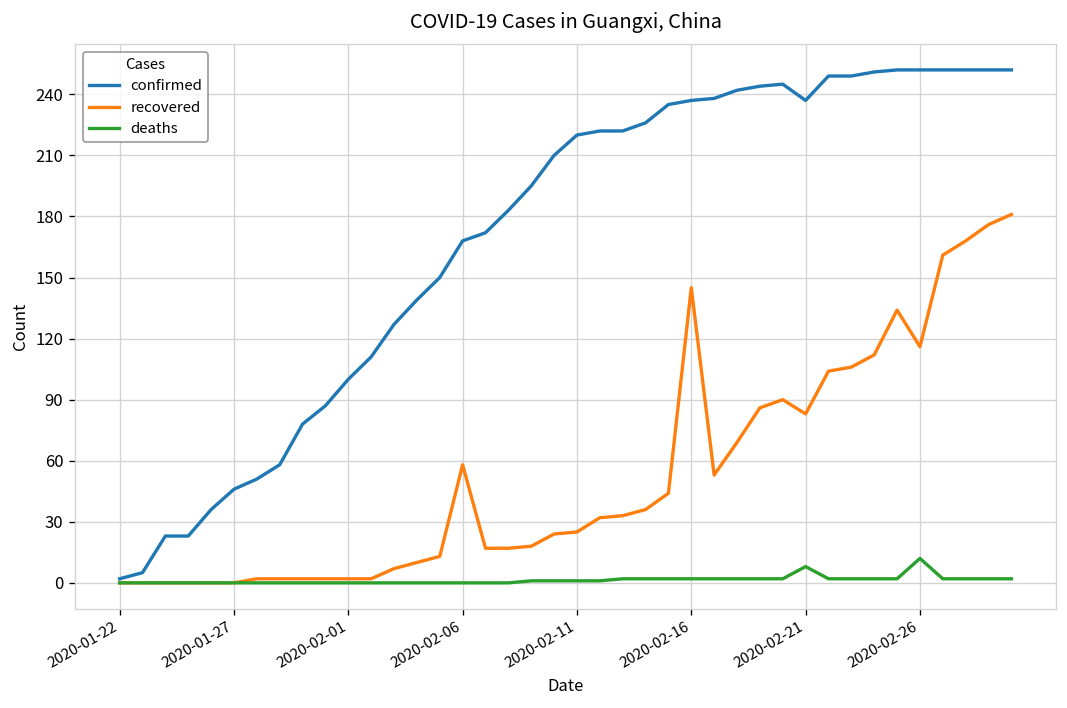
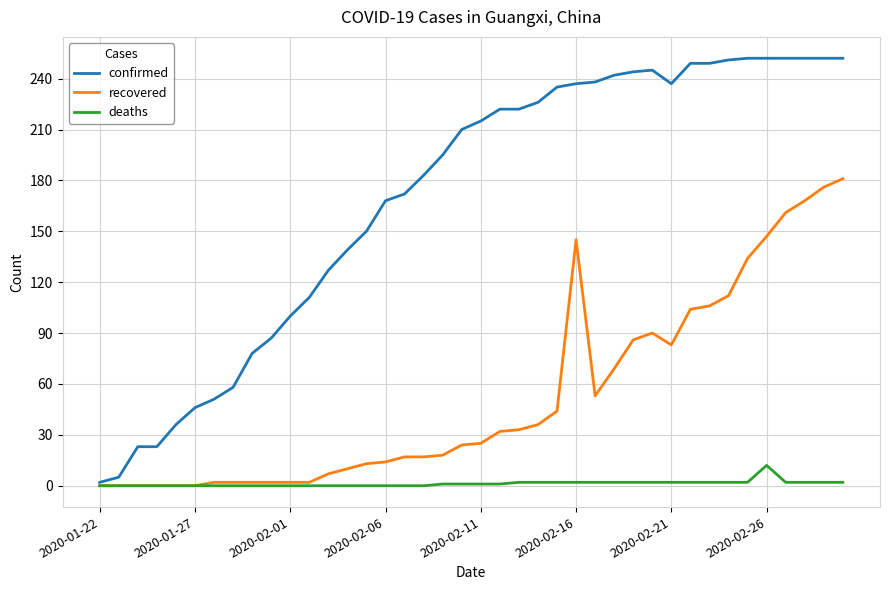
  {
    "confirmed": {
      "2020-01-22": 2,
      "2020-01-27": 46,
      "2020-02-01": 100,
      "2020-02-06": 168,
-     "2020-02-11": 220,
+     "2020-02-11": 215,
      "2020-02-16": 237,
      "2020-02-21": 237,
      "2020-02-26": 252
    },
    "recovered": {
      "2020-02-01": 2,
-     "2020-02-06": 58,
+     "2020-02-06": 14,
      "2020-02-11": 25,
      "2020-02-16": 145,
      "2020-02-21": 83,
-     "2020-02-26": 116
+     "2020-02-26": 147
    },
    "deaths": {
      "2020-02-01": 0,
      "2020-02-06": 0,
      "2020-02-11": 1,
      "2020-02-16": 2,
-     "2020-02-21": 8,
+     "2020-02-21": 2,
      "2020-02-26": 12
    }
  }
